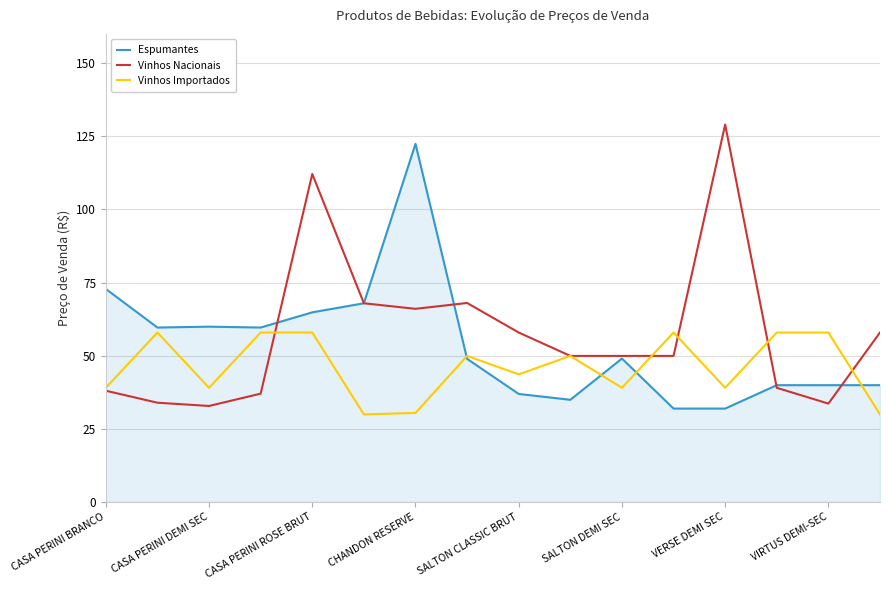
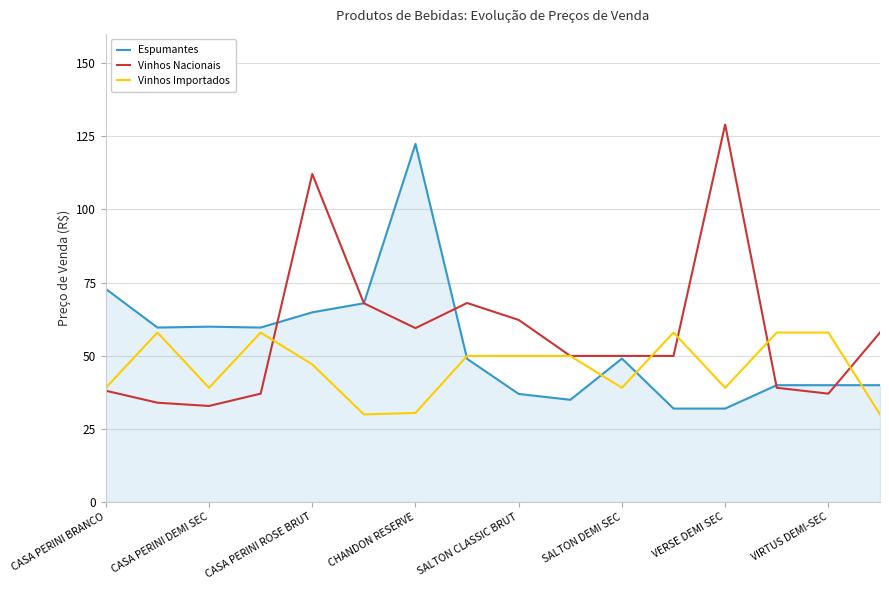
  {
    "Espumantes": {
      "CASA PERINI BRANCO": 73,
      "CASA PERINI DEMI SEC": 60,
      "CASA PERINI ROSE BRUT": 65,
      "CHANDON RESERVE": 122,
      "SALTON CLASSIC BRUT": 37,
      "SALTON DEMI SEC": 49,
      "VERSE DEMI SEC": 32,
      "VIRTUS DEMI-SEC": 40
    },
    "Vinhos Nacionais": {
      "CASA PERINI BRANCO": 38,
      "CASA PERINI DEMI SEC": 33,
      "CASA PERINI ROSE BRUT": 112,
-     "CHANDON RESERVE": 66,
-     "SALTON CLASSIC BRUT": 58,
+     "CHANDON RESERVE": 59,
+     "SALTON CLASSIC BRUT": 62,
      "SALTON DEMI SEC": 50,
      "VERSE DEMI SEC": 129,
-     "VIRTUS DEMI-SEC": 34
+     "VIRTUS DEMI-SEC": 37
    },
    "Vinhos Importados": {
      "CASA PERINI BRANCO": 39,
      "CASA PERINI DEMI SEC": 39,
-     "CASA PERINI ROSE BRUT": 58,
+     "CASA PERINI ROSE BRUT": 47,
      "CHANDON RESERVE": 30,
-     "SALTON CLASSIC BRUT": 44,
+     "SALTON CLASSIC BRUT": 50,
      "SALTON DEMI SEC": 39,
      "VERSE DEMI SEC": 39,
      "VIRTUS DEMI-SEC": 58
    }
  }
